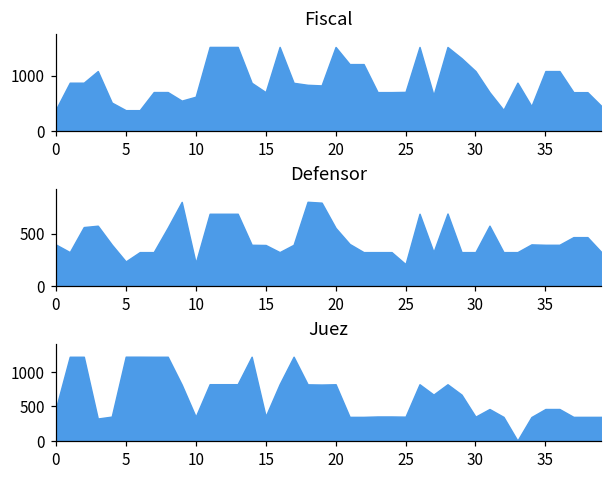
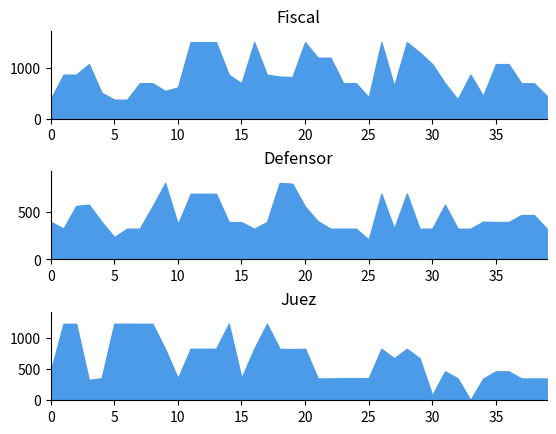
  {
    "Fiscal": {
      "0": 400,
      "5": 400,
      "10": 600,
      "15": 700,
      "20": 1500,
-     "25": 700,
+     "25": 400,
      "30": 1100,
      "35": 1100
    },
    "Defensor": {
      "0": 400,
      "5": 200,
-     "10": 200,
+     "10": 400,
      "15": 400,
      "20": 600,
      "25": 200,
      "30": 300,
      "35": 400
    },
    "Juez": {
      "0": 500,
      "5": 1200,
      "10": 300,
      "15": 400,
      "20": 800,
      "25": 400,
-     "30": 400,
+     "30": 100,
      "35": 500
    }
  }
